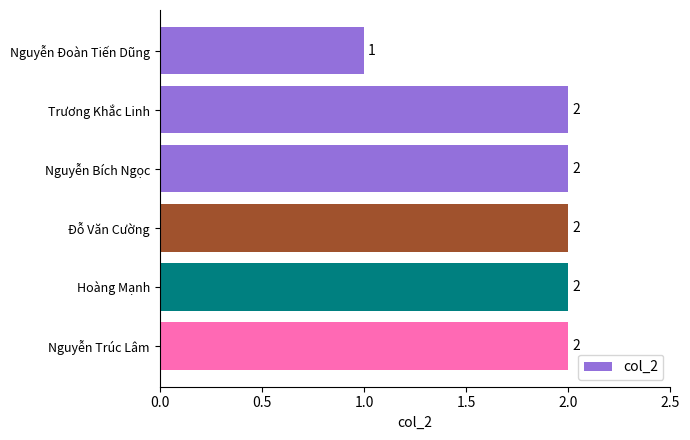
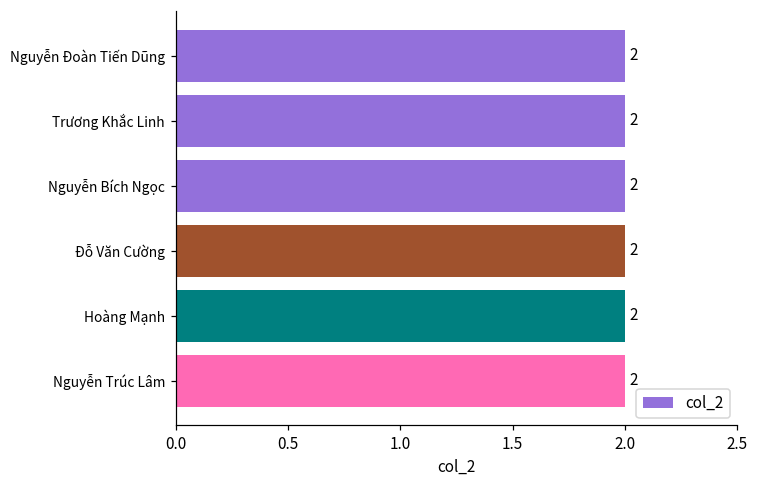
  {
-   "Nguyễn Đoàn Tiến Dũng": 1,
+   "Nguyễn Đoàn Tiến Dũng": 2,
    "Trương Khắc Linh": 2,
    "Nguyễn Bích Ngọc": 2,
    "Đỗ Văn Cường": 2,
    "Hoàng Mạnh": 2,
    "Nguyễn Trúc Lâm": 2
  }
